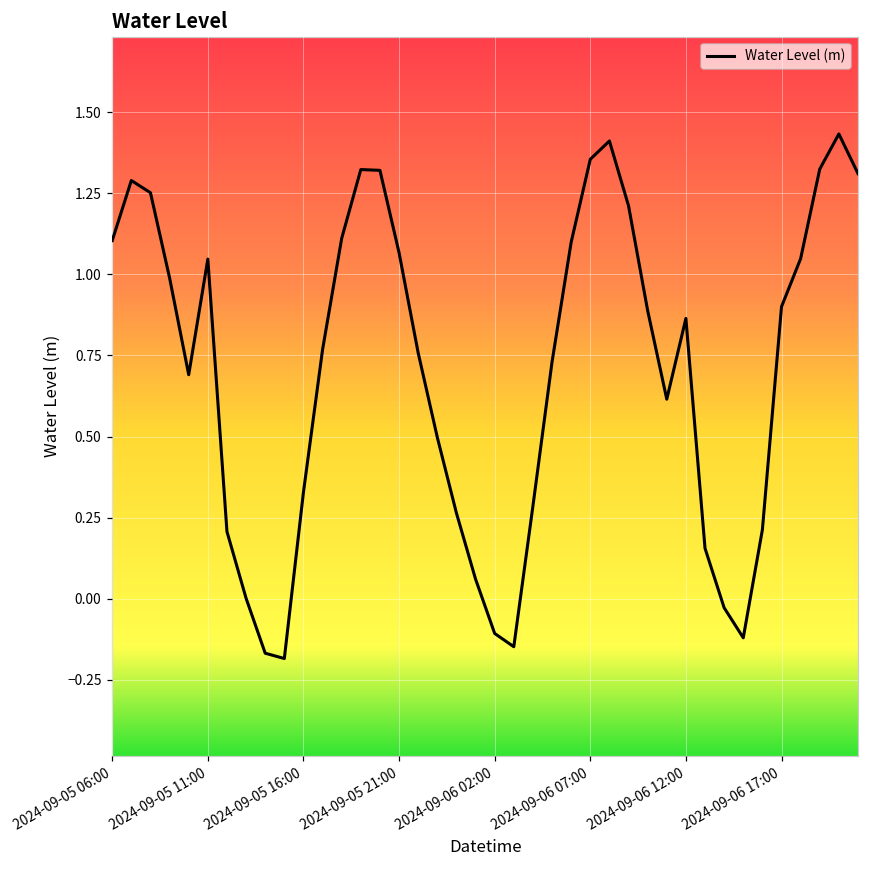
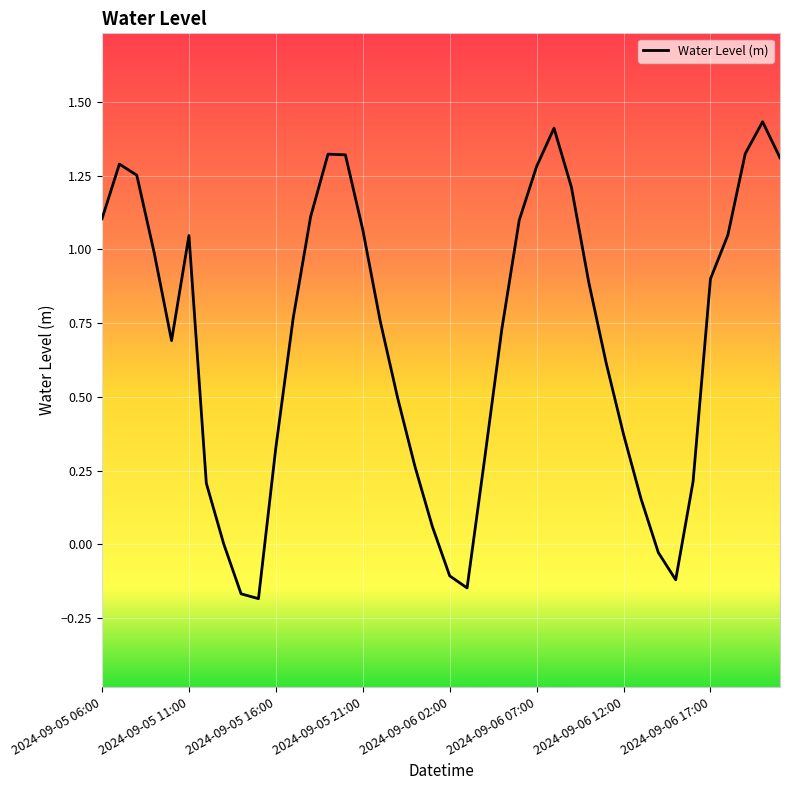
  {
    "2024-09-05 06:00": 1.10,
    "2024-09-05 11:00": 1.05,
    "2024-09-05 16:00": 0.33,
    "2024-09-05 21:00": 1.07,
    "2024-09-06 02:00": -0.11,
-   "2024-09-06 07:00": 1.36,
-   "2024-09-06 12:00": 0.86,
+   "2024-09-06 07:00": 1.28,
+   "2024-09-06 12:00": 0.37,
    "2024-09-06 17:00": 0.90
  }
